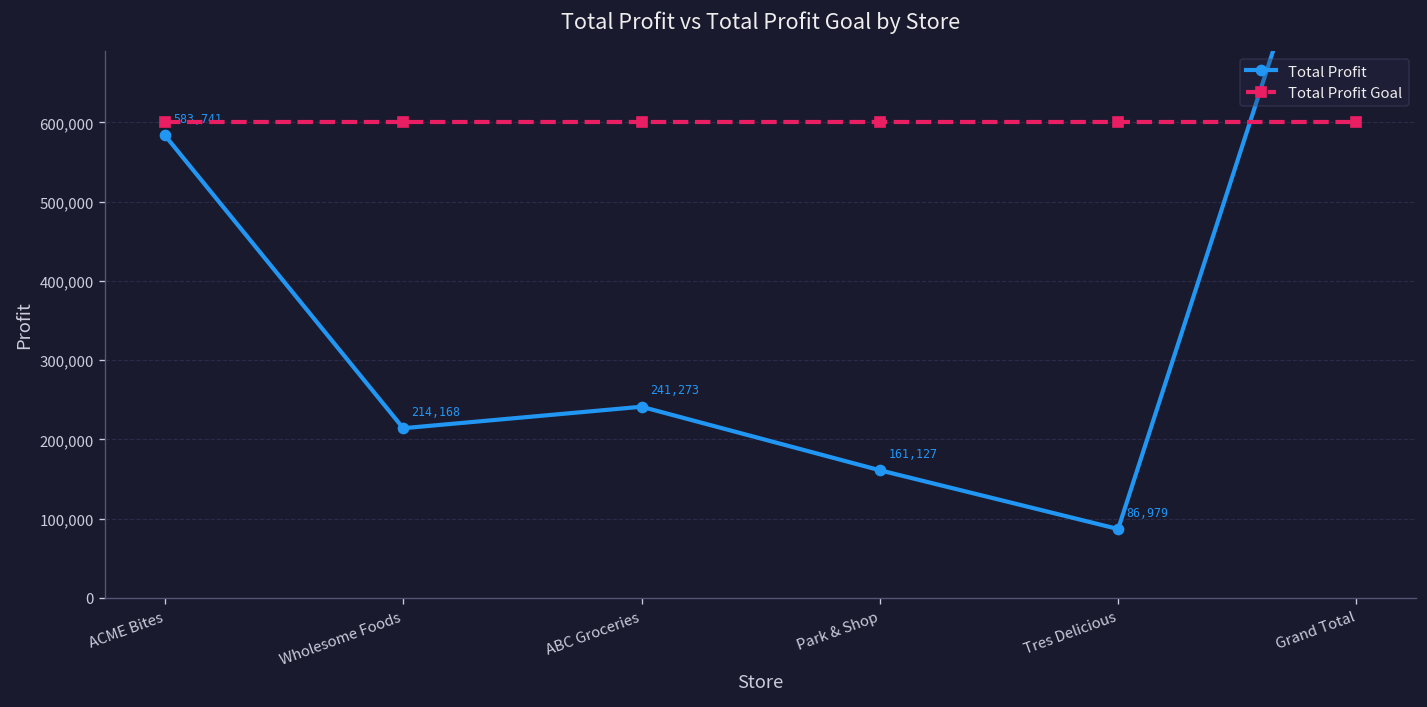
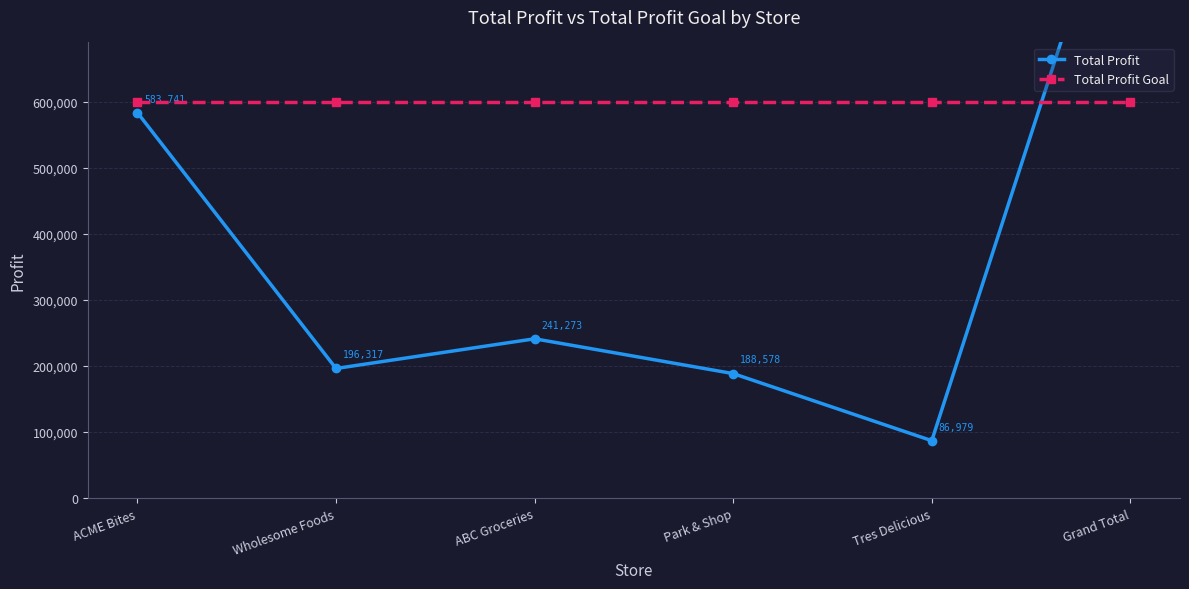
  {
    "Total Profit": {
      "ACME Bites": "583,741",
-     "Wholesome Foods": "214,168",
+     "Wholesome Foods": "196,317",
      "ABC Groceries": "241,273",
-     "Park & Shop": "161,127",
+     "Park & Shop": "188,578",
      "Tres Delicious": "86,979"
    },
    "Total Profit Goal": {
      "Wholesome Foods": "600,000",
      "ABC Groceries": "600,000",
      "Park & Shop": "600,000",
      "Tres Delicious": "600,000",
      "Grand Total": "600,000"
    }
  }
